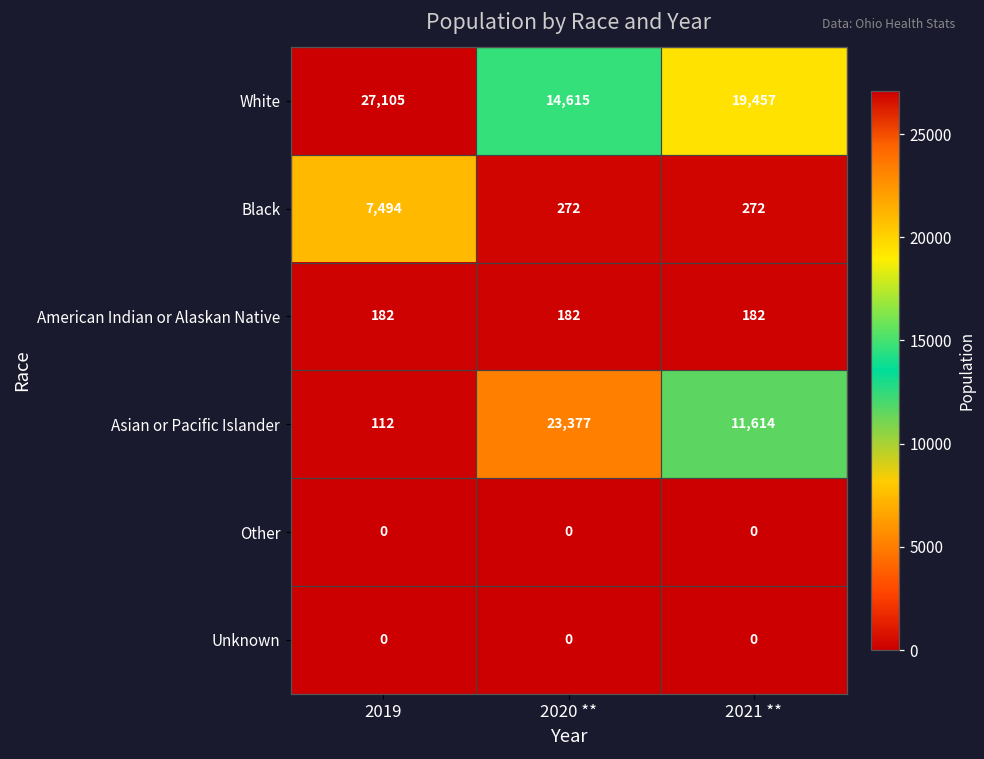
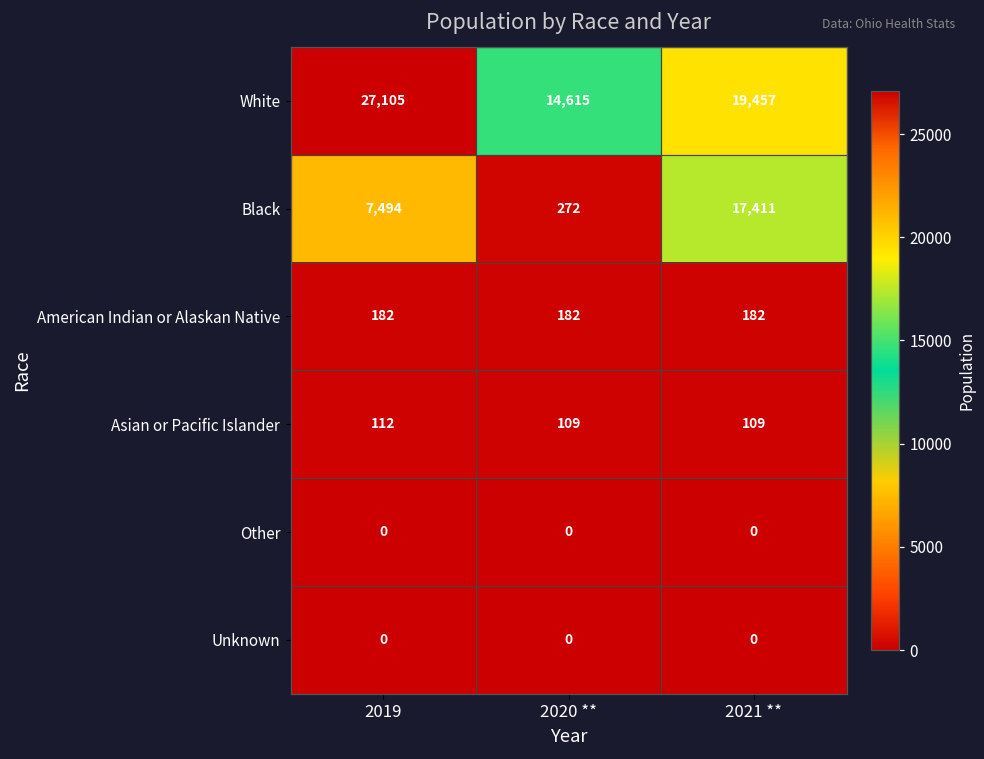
  {
    "White": {
      "2019": "27,105",
      "2020 **": "14,615",
      "2021 **": "19,457"
    },
    "Black": {
      "2019": "7,494",
      "2020 **": "272",
-     "2021 **": "272"
+     "2021 **": "17,411"
    },
    "American Indian or Alaskan Native": {
      "2019": "182",
      "2020 **": "182",
      "2021 **": "182"
    },
    "Asian or Pacific Islander": {
      "2019": "112",
-     "2020 **": "23,377",
-     "2021 **": "11,614"
+     "2020 **": "109",
+     "2021 **": "109"
    },
    "Other": {
      "2019": "0",
      "2020 **": "0",
      "2021 **": "0"
    },
    "Unknown": {
      "2019": "0",
      "2020 **": "0",
      "2021 **": "0"
    }
  }
